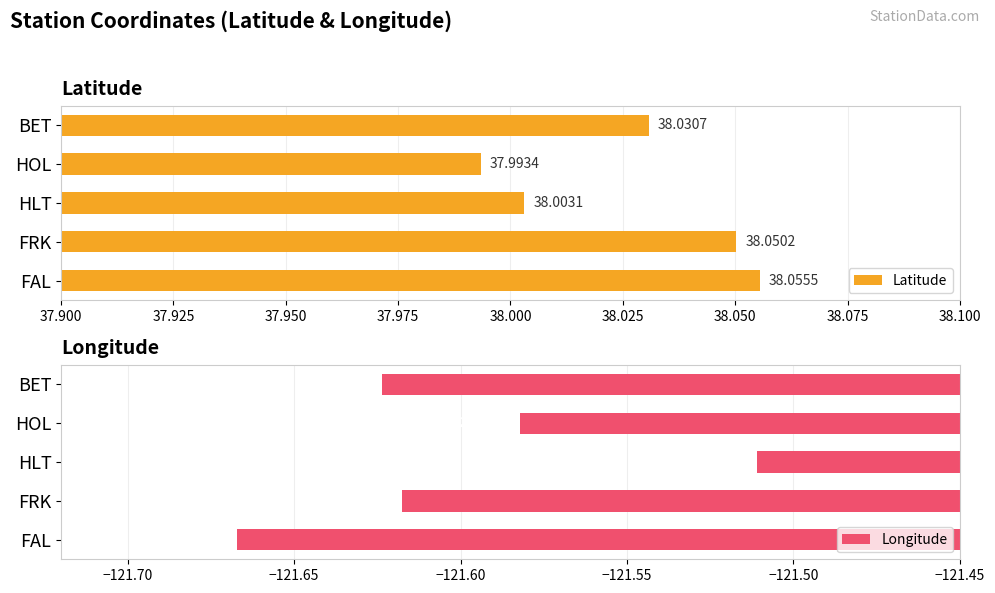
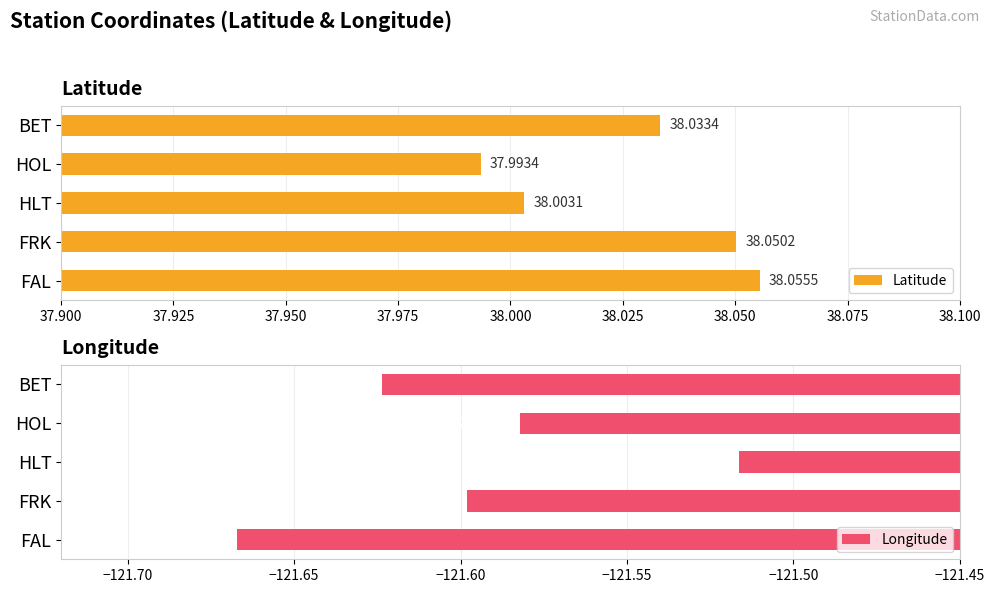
  {
    "Latitude": {
-     "BET": 38.0307,
+     "BET": 38.0334,
      "HOL": 37.9934,
      "HLT": 38.0031,
      "FRK": 38.0502,
      "FAL": 38.0555
    },
    "Longitude": {
      "BET": -121.624,
      "HOL": -121.582,
-     "HLT": -121.511,
-     "FRK": -121.618,
+     "HLT": -121.516,
+     "FRK": -121.598,
      "FAL": -121.667
    }
  }
